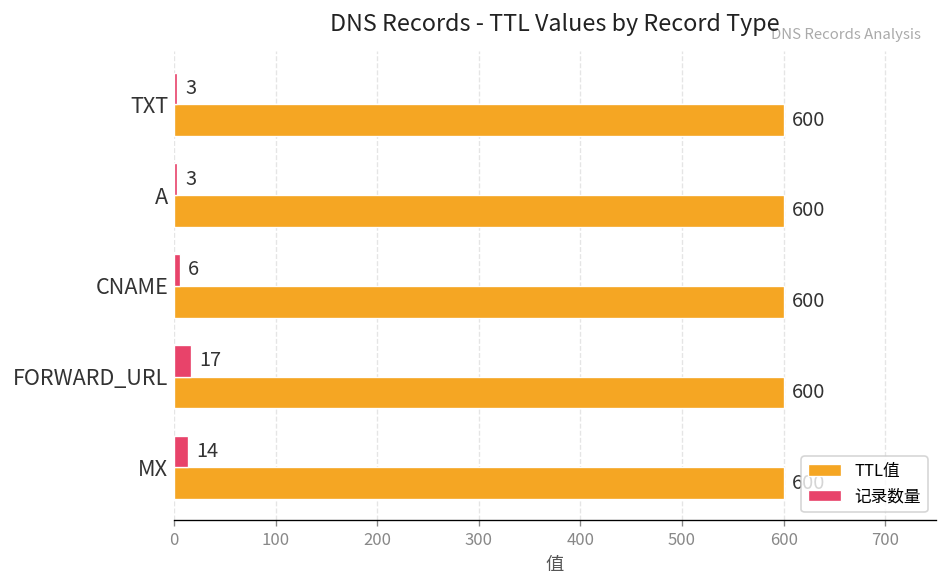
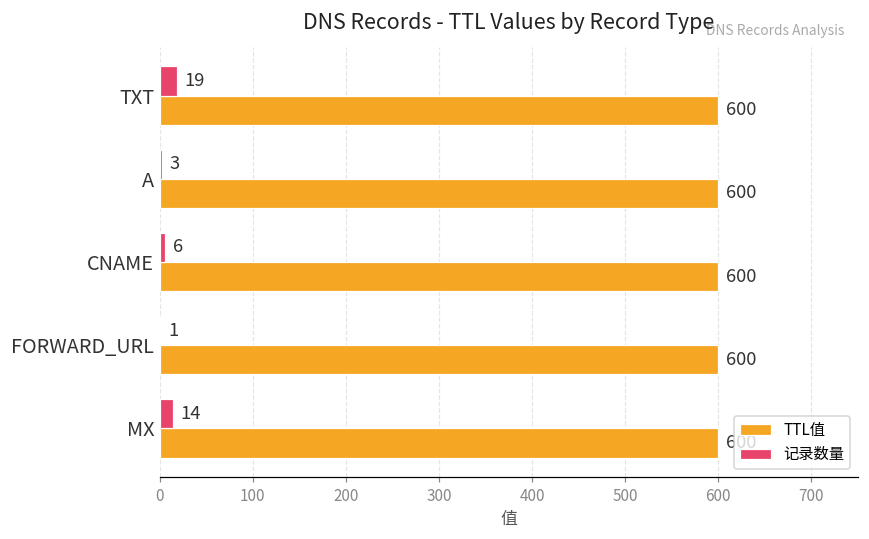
  {
    "TTL值": {
      "TXT": 600,
      "A": 600,
      "CNAME": 600,
      "FORWARD_URL": 600
    },
    "记录数量": {
-     "TXT": 3,
+     "TXT": 19,
      "A": 3,
      "CNAME": 6,
-     "FORWARD_URL": 17,
+     "FORWARD_URL": 1,
      "MX": 14
    }
  }
